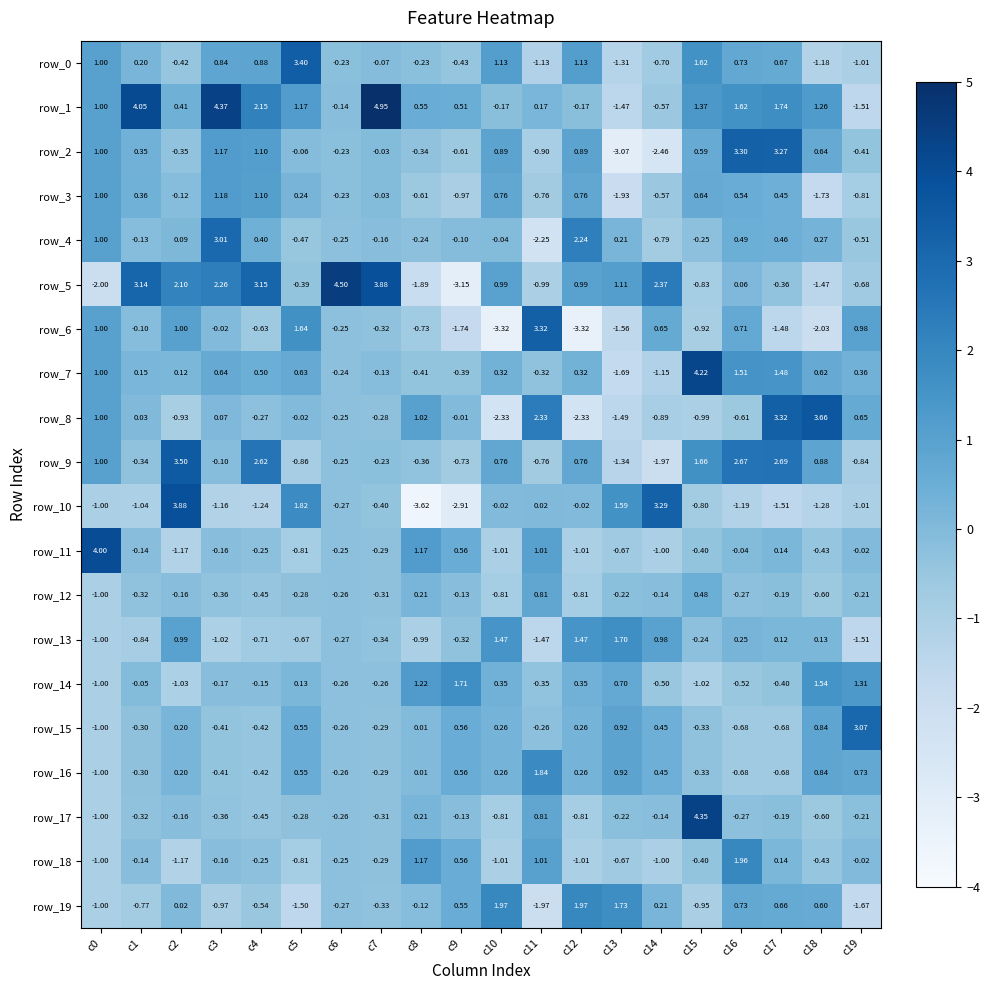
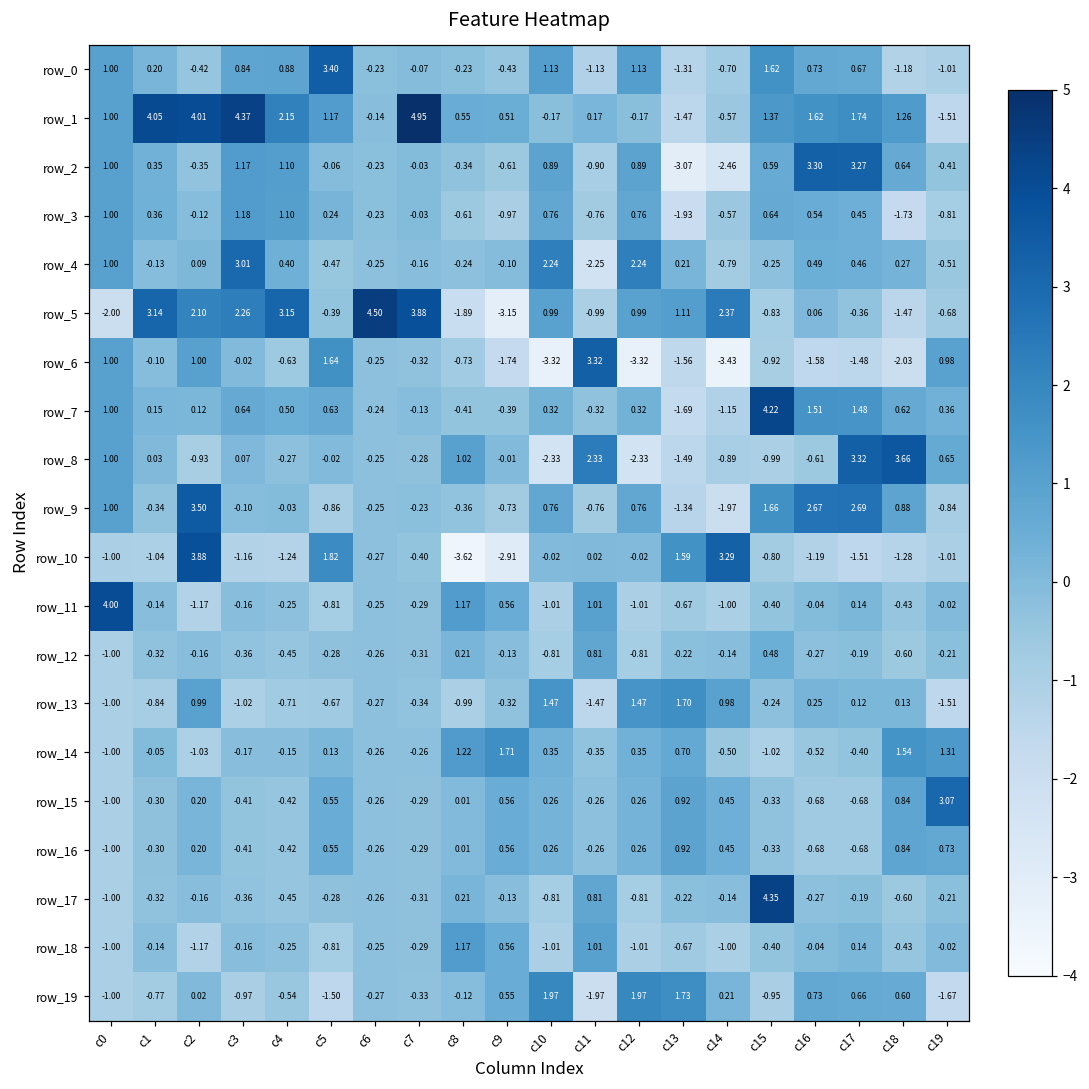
  {
    "row_1": {
      "c0": 1.00,
      "c1": 4.05,
-     "c2": 0.41,
+     "c2": 4.01,
      "c3": 4.37,
      "c4": 2.15,
      "c5": 1.17,
      "c6": -0.14,
      "c7": 4.95,
      "c8": 0.55,
      "c9": 0.51,
      "c10": -0.17,
      "c11": 0.17,
      "c12": -0.17,
      "c13": -1.47,
      "c14": -0.57,
      "c15": 1.37,
      "c16": 1.62,
      "c17": 1.74,
      "c18": 1.26,
      "c19": -1.51
    },
    "row_4": {
      "c0": 1.00,
      "c1": -0.13,
      "c2": 0.09,
      "c3": 3.01,
      "c4": 0.40,
      "c5": -0.47,
      "c6": -0.25,
      "c7": -0.16,
      "c8": -0.24,
      "c9": -0.10,
-     "c10": -0.04,
+     "c10": 2.24,
      "c11": -2.25,
      "c12": 2.24,
      "c13": 0.21,
      "c14": -0.79,
      "c15": -0.25,
      "c16": 0.49,
      "c17": 0.46,
      "c18": 0.27,
      "c19": -0.51
    },
    "row_6": {
      "c0": 1.00,
      "c1": -0.10,
      "c2": 1.00,
      "c3": -0.02,
      "c4": -0.63,
      "c5": 1.64,
      "c6": -0.25,
      "c7": -0.32,
      "c8": -0.73,
      "c9": -1.74,
      "c10": -3.32,
      "c11": 3.32,
      "c12": -3.32,
      "c13": -1.56,
-     "c14": 0.65,
+     "c14": -3.43,
      "c15": -0.92,
-     "c16": 0.71,
+     "c16": -1.58,
      "c17": -1.48,
      "c18": -2.03,
      "c19": 0.98
    },
    "row_9": {
      "c0": 1.00,
      "c1": -0.34,
      "c2": 3.50,
      "c3": -0.10,
-     "c4": 2.62,
+     "c4": -0.03,
      "c5": -0.86,
      "c6": -0.25,
      "c7": -0.23,
      "c8": -0.36,
      "c9": -0.73,
      "c10": 0.76,
      "c11": -0.76,
      "c12": 0.76,
      "c13": -1.34,
      "c14": -1.97,
      "c15": 1.66,
      "c16": 2.67,
      "c17": 2.69,
      "c18": 0.88,
      "c19": -0.84
    },
    "row_16": {
      "c0": -1.00,
      "c1": -0.30,
      "c2": 0.20,
      "c3": -0.41,
      "c4": -0.42,
      "c5": 0.55,
      "c6": -0.26,
      "c7": -0.29,
      "c8": 0.01,
      "c9": 0.56,
      "c10": 0.26,
-     "c11": 1.84,
+     "c11": -0.26,
      "c12": 0.26,
      "c13": 0.92,
      "c14": 0.45,
      "c15": -0.33,
      "c16": -0.68,
      "c17": -0.68,
      "c18": 0.84,
      "c19": 0.73
    },
    "row_18": {
      "c0": -1.00,
      "c1": -0.14,
      "c2": -1.17,
      "c3": -0.16,
      "c4": -0.25,
      "c5": -0.81,
      "c6": -0.25,
      "c7": -0.29,
      "c8": 1.17,
      "c9": 0.56,
      "c10": -1.01,
      "c11": 1.01,
      "c12": -1.01,
      "c13": -0.67,
      "c14": -1.00,
      "c15": -0.40,
-     "c16": 1.96,
+     "c16": -0.04,
      "c17": 0.14,
      "c18": -0.43,
      "c19": -0.02
    }
  }
